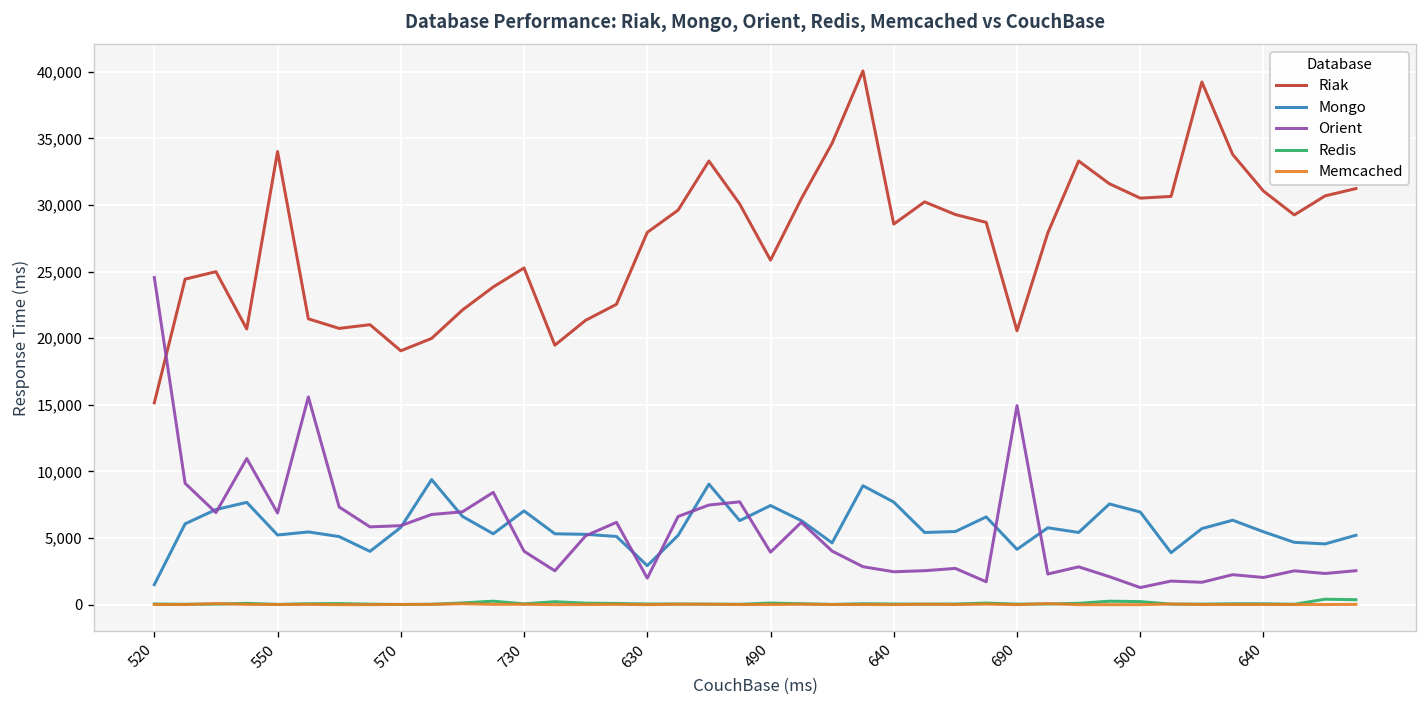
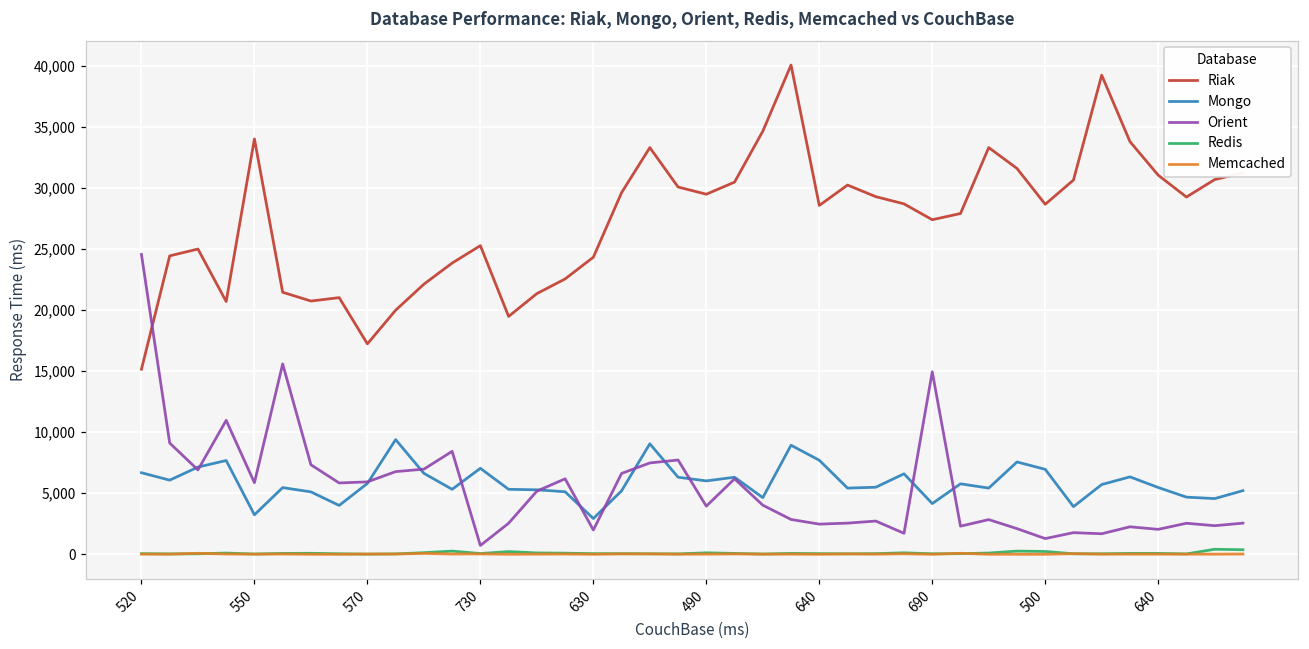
  {
    "Riak": {
      "520": "15,200",
      "550": "34,000",
-     "570": "19,100",
+     "570": "17,200",
      "730": "25,300",
-     "630": "28,000",
-     "490": "25,900",
-     "690": "20,600",
-     "500": "30,500"
+     "630": "24,300",
+     "490": "29,500",
+     "690": "27,400",
+     "500": "28,700"
    },
    "Mongo": {
-     "520": "1,500",
-     "550": "5,200",
+     "520": "6,700",
+     "550": "3,200",
      "730": "7,000",
      "630": "2,900",
-     "490": "7,400",
+     "490": "6,000",
      "690": "4,200",
      "500": "7,000"
    },
    "Orient": {
      "520": "24,600",
-     "550": "6,900",
-     "730": "4,000",
+     "550": "5,900",
+     "730": "700",
      "630": "2,000",
      "490": "3,900",
      "690": "14,900",
      "500": "1,300"
    },
    "Redis": {
      "500": "200"
    },
    "Memcached": {
      "500": "0"
    }
  }
